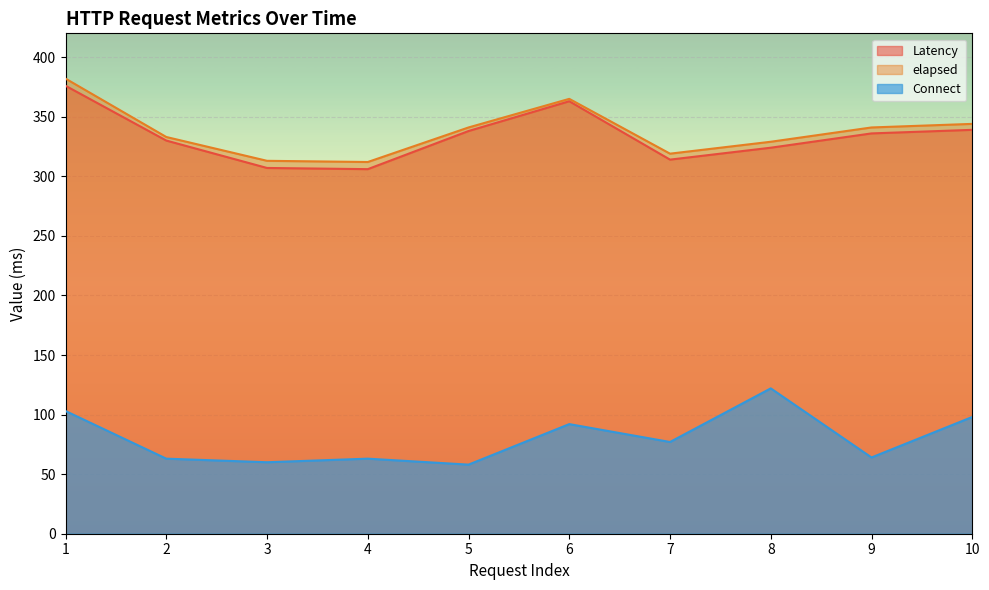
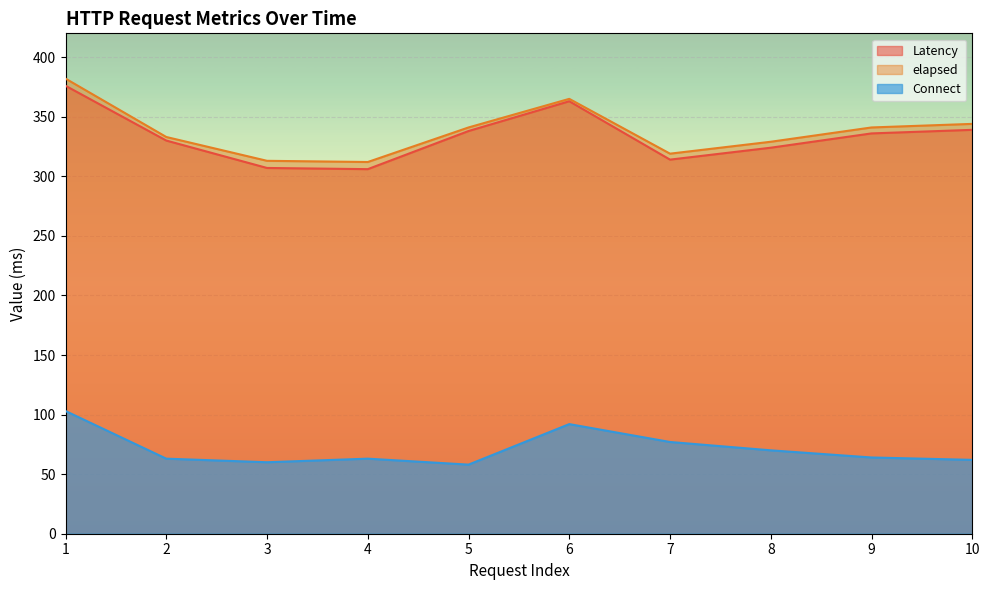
  {
    "Connect": {
      "1": 103,
      "2": 63,
      "3": 60,
      "4": 63,
      "5": 58,
      "6": 92,
      "7": 77,
-     "8": 122,
+     "8": 70,
      "9": 64,
-     "10": 98
+     "10": 62
    }
  }
